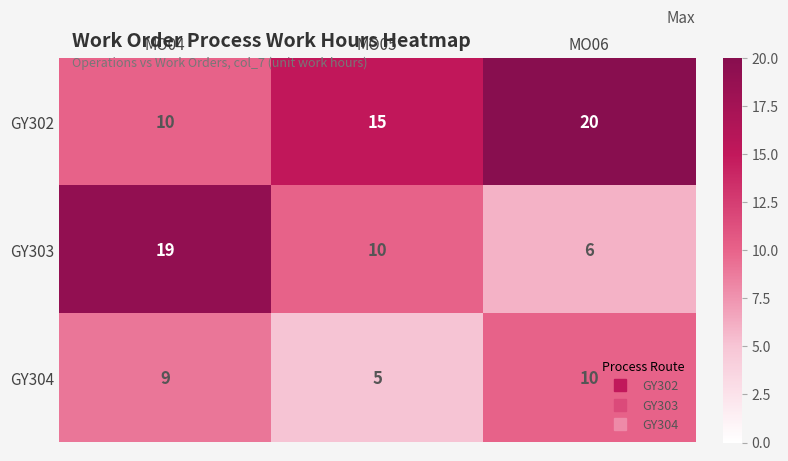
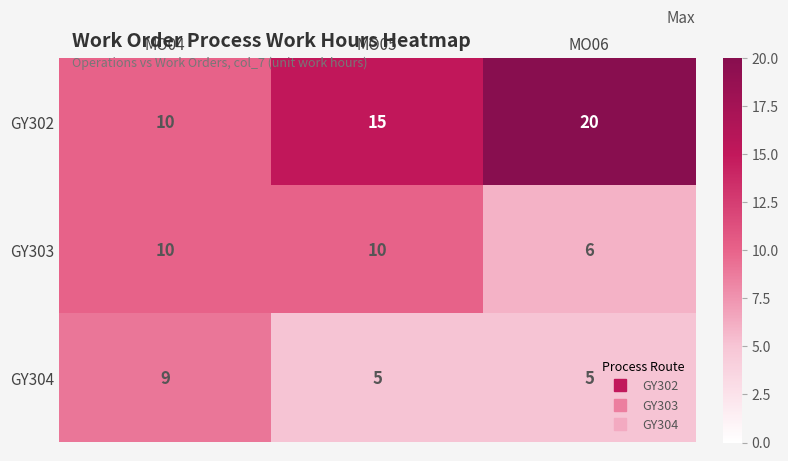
  {
    "GY302": {
      "MO04": 10,
      "MO05": 15,
      "MO06": 20
    },
    "GY303": {
-     "MO04": 19,
+     "MO04": 10,
      "MO05": 10,
      "MO06": 6
    },
    "GY304": {
      "MO04": 9,
      "MO05": 5,
-     "MO06": 10
+     "MO06": 5
    }
  }
